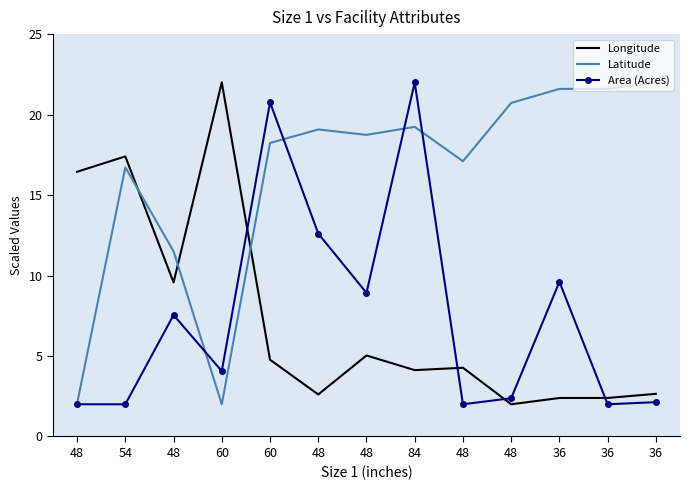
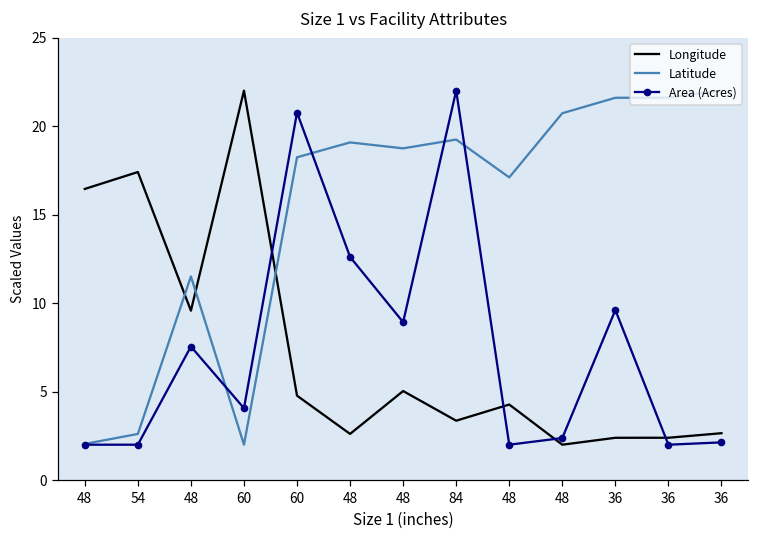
  {
    "Longitude": {
      "54": 17.4,
-     "84": 4.1
+     "84": 3.4
    },
    "Latitude": {
-     "54": 16.7,
+     "54": 2.6,
      "84": 19.2
    },
    "Area (Acres)": {
      "54": 2.0,
      "84": 22.0
    }
  }
